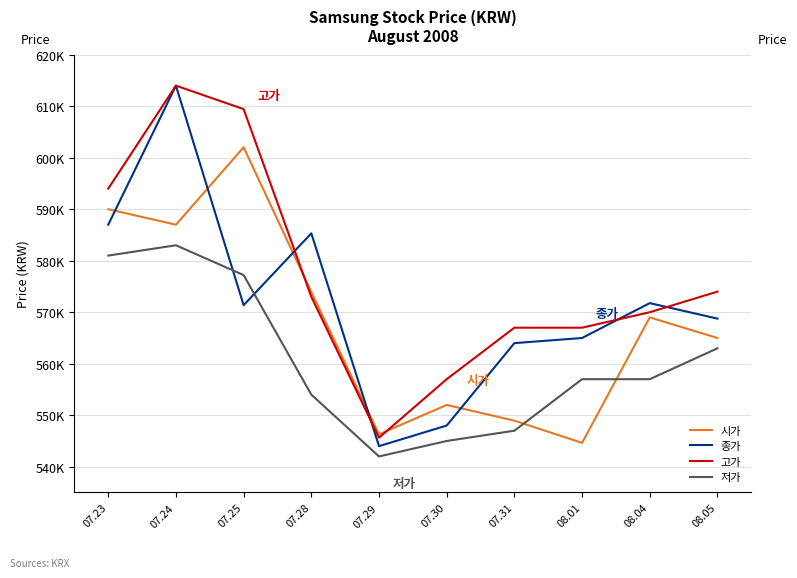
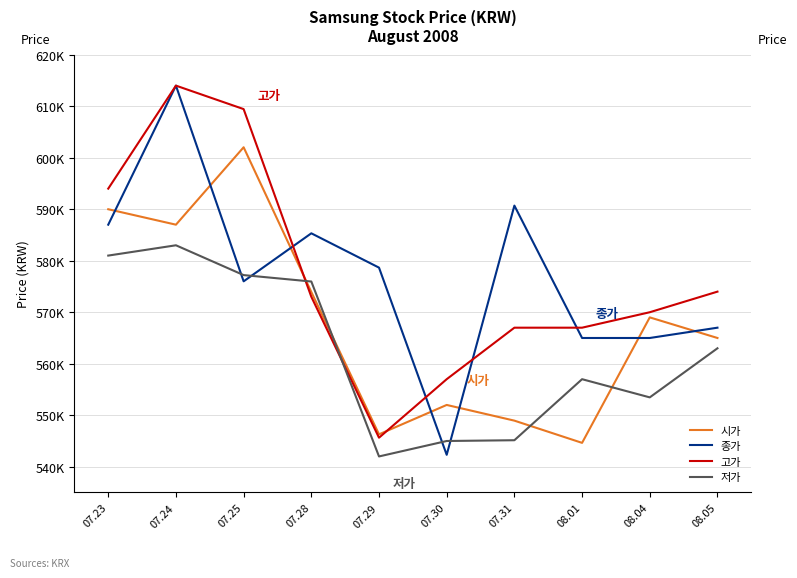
  {
    "시가": {
      "07.23": 590000,
      "07.24": 587000,
      "07.25": 602000,
      "07.28": 574000,
      "07.29": 546000,
      "07.30": 552000,
      "07.31": 549000,
      "08.01": 545000,
      "08.04": 569000,
      "08.05": 565000
    },
    "종가": {
      "07.23": 587000,
-     "07.25": 571000,
+     "07.25": 576000,
      "07.28": 585000,
-     "07.29": 544000,
-     "07.30": 548000,
-     "07.31": 564000,
+     "07.29": 579000,
+     "07.30": 542000,
+     "07.31": 591000,
      "08.01": 565000,
-     "08.04": 572000,
-     "08.05": 569000
+     "08.04": 565000,
+     "08.05": 567000
    },
    "고가": {
      "07.23": 594000,
      "07.25": 609000,
      "07.28": 573000,
      "07.29": 546000,
      "07.30": 557000,
      "07.31": 567000,
      "08.01": 567000,
      "08.04": 570000,
      "08.05": 574000
    },
    "저가": {
      "07.23": 581000,
      "07.24": 583000,
      "07.25": 577000,
-     "07.28": 554000,
+     "07.28": 576000,
      "07.29": 542000,
      "07.30": 545000,
-     "07.31": 547000,
+     "07.31": 545000,
      "08.01": 557000,
-     "08.04": 557000,
+     "08.04": 553000,
      "08.05": 563000
    }
  }
